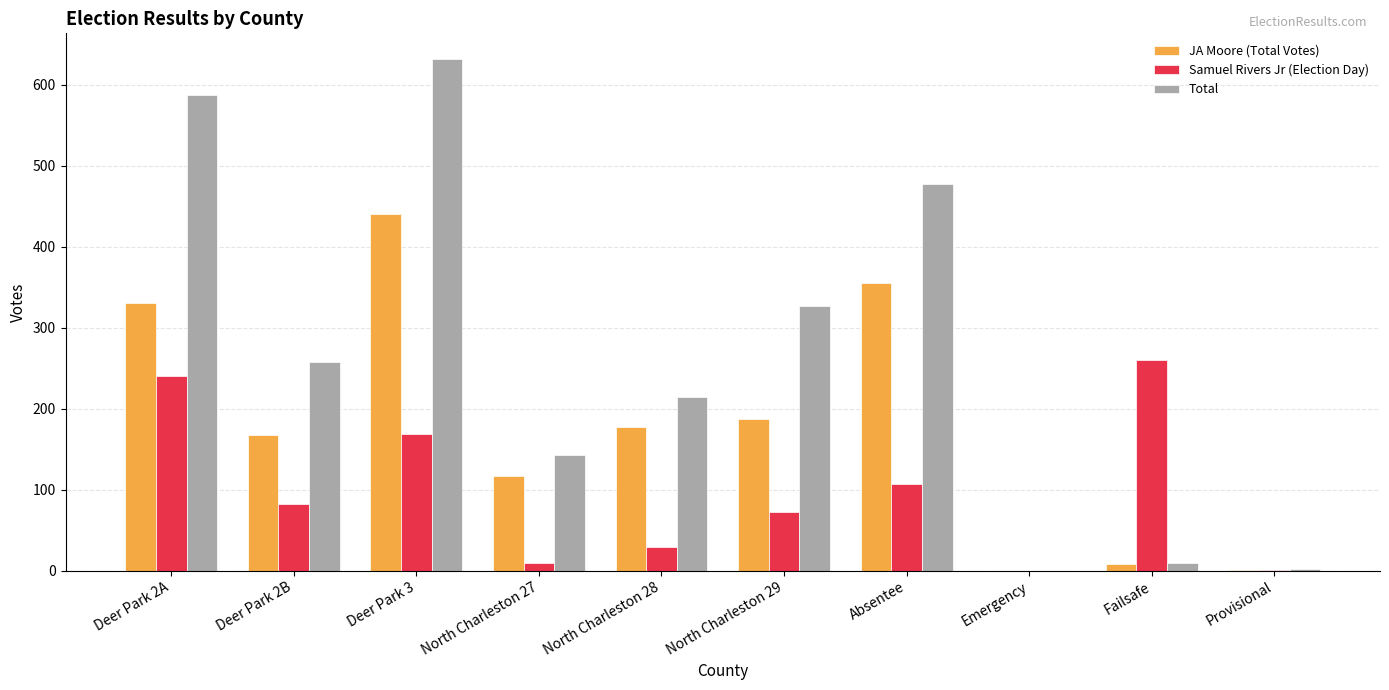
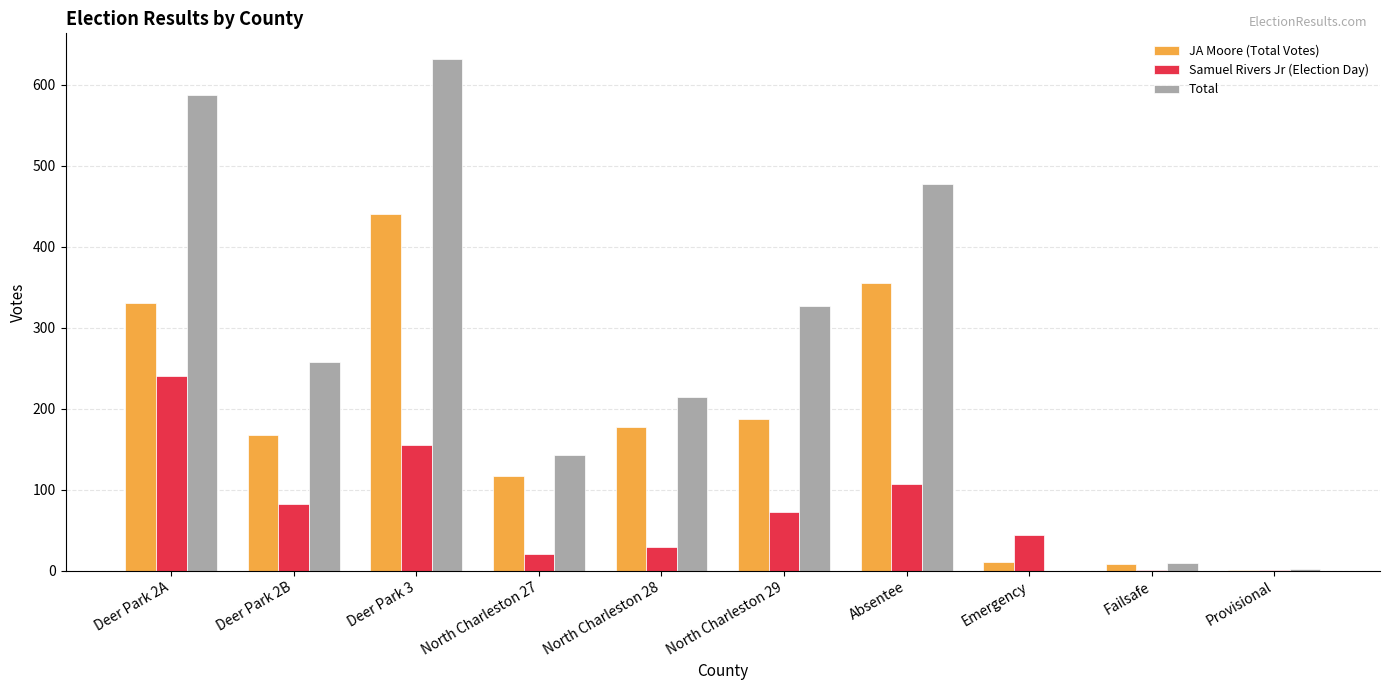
  {
    "JA Moore (Total Votes)": {
      "Deer Park 2A": 330,
      "Deer Park 2B": 170,
      "Deer Park 3": 440,
      "North Charleston 27": 120,
      "North Charleston 28": 180,
      "North Charleston 29": 190,
      "Absentee": 360,
-     "Emergency": 0,
+     "Emergency": 10,
      "Failsafe": 10
    },
    "Samuel Rivers Jr (Election Day)": {
      "Deer Park 2A": 240,
      "Deer Park 2B": 80,
-     "Deer Park 3": 170,
-     "North Charleston 27": 10,
+     "Deer Park 3": 160,
+     "North Charleston 27": 20,
      "North Charleston 28": 30,
      "North Charleston 29": 70,
      "Absentee": 110,
-     "Emergency": 0,
-     "Failsafe": 260
+     "Emergency": 40,
+     "Failsafe": 0
    },
    "Total": {
      "Deer Park 2A": 590,
      "Deer Park 2B": 260,
      "Deer Park 3": 630,
      "North Charleston 27": 140,
      "North Charleston 28": 210,
      "North Charleston 29": 330,
      "Absentee": 480,
      "Emergency": 0,
      "Failsafe": 10
    }
  }
